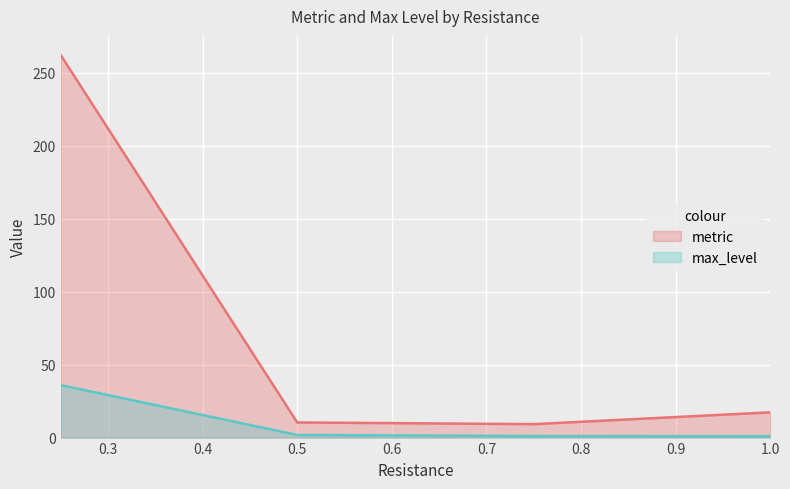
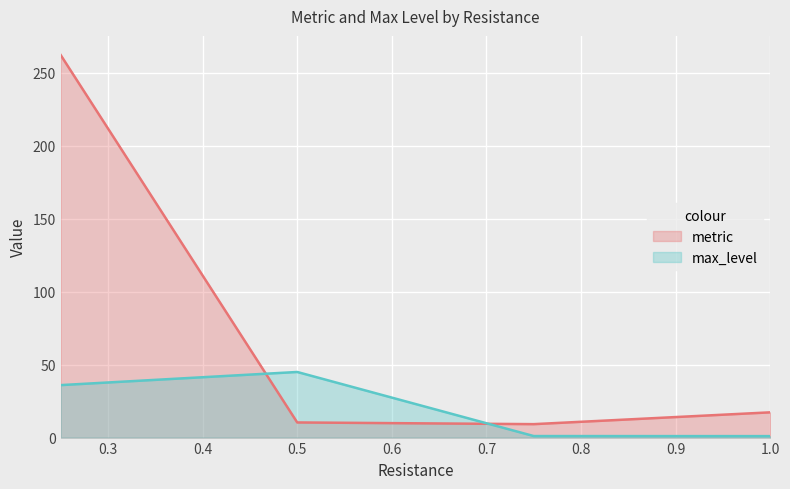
  {
    "metric": {
      "0.5": 10,
      "1.0": 17
    },
    "max_level": {
-     "0.5": 2,
+     "0.5": 45,
      "1.0": 1
    }
  }
